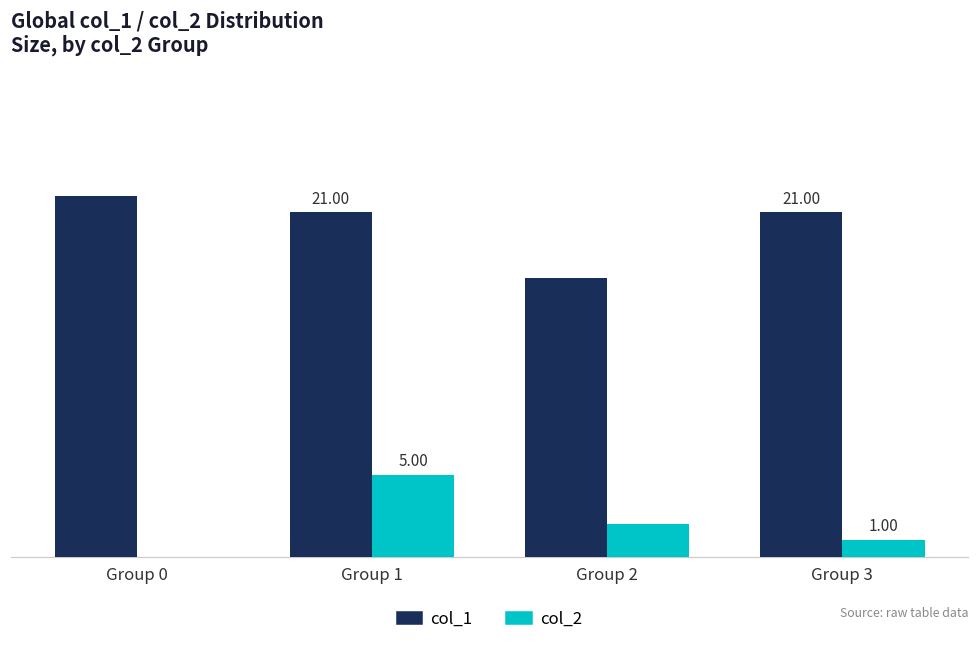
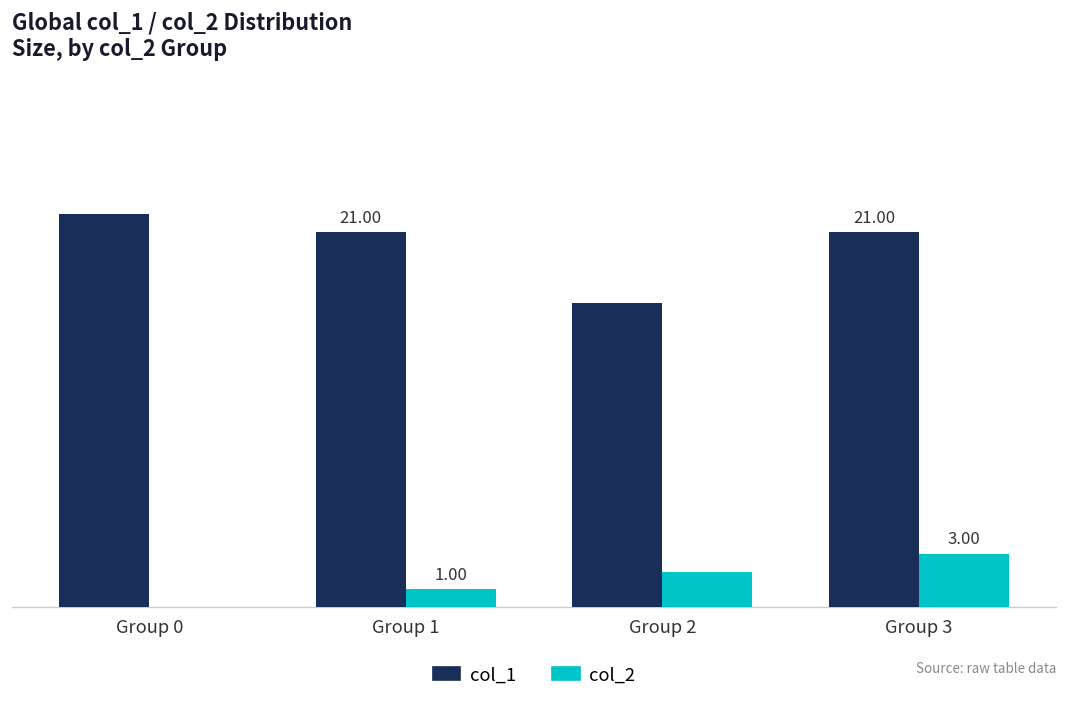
  {
    "col_1": {
      "Group 1": 21.00,
      "Group 3": 21.00
    },
    "col_2": {
-     "Group 1": 5.00,
-     "Group 3": 1.00
+     "Group 1": 1.00,
+     "Group 3": 3.00
    }
  }
